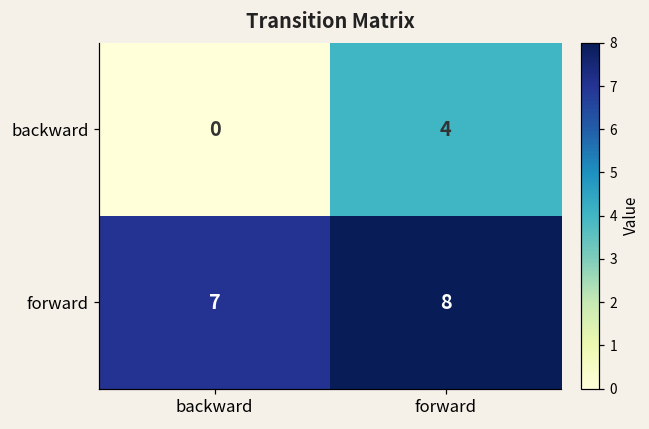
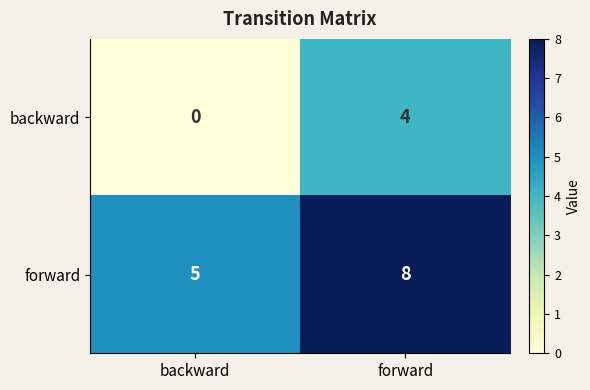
  {
    "backward": {
      "backward": 0,
      "forward": 4
    },
    "forward": {
-     "backward": 7,
+     "backward": 5,
      "forward": 8
    }
  }
